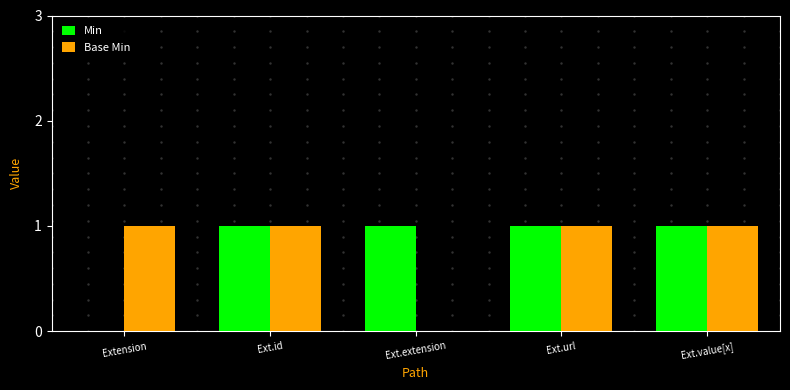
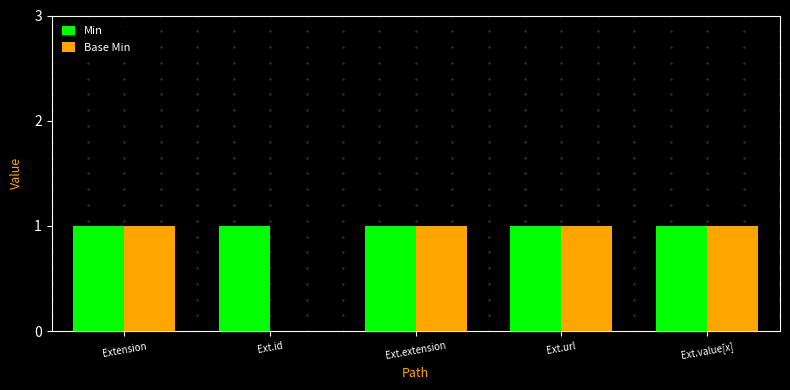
  {
    "Min": {
-     "Extension": 0,
+     "Extension": 1,
      "Ext.id": 1,
      "Ext.extension": 1,
      "Ext.url": 1,
      "Ext.value[x]": 1
    },
    "Base Min": {
      "Extension": 1,
-     "Ext.id": 1,
-     "Ext.extension": 0,
+     "Ext.id": 0,
+     "Ext.extension": 1,
      "Ext.url": 1,
      "Ext.value[x]": 1
    }
  }
